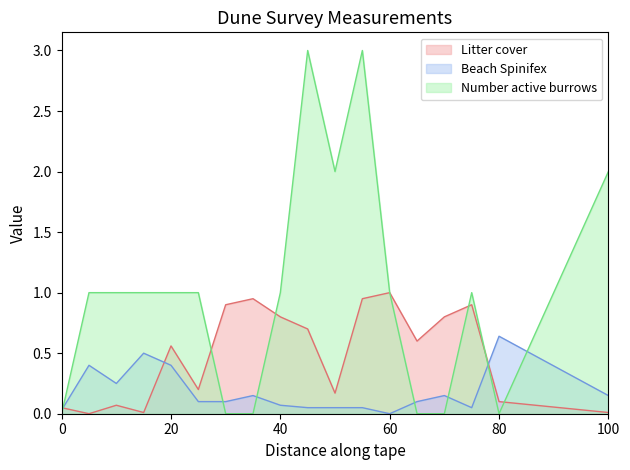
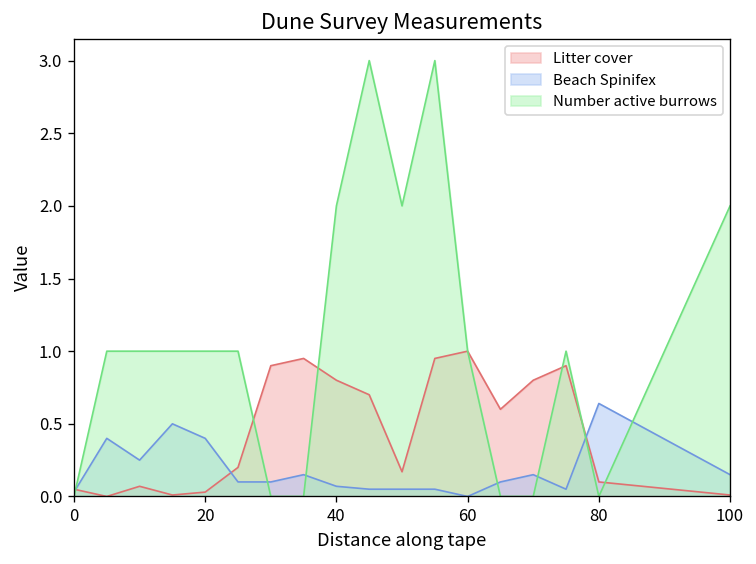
  {
    "Litter cover": {
-     "20": 0.56,
+     "20": 0.03,
      "40": 0.80,
      "80": 0.10,
      "100": 0.01
    },
    "Beach Spinifex": {
      "20": 0.40,
      "40": 0.07,
      "60": 0.00,
      "80": 0.64,
      "100": 0.15
    },
    "Number active burrows": {
      "0": 0,
      "20": 1,
-     "40": 1,
+     "40": 2,
      "80": 0,
      "100": 2
    }
  }
